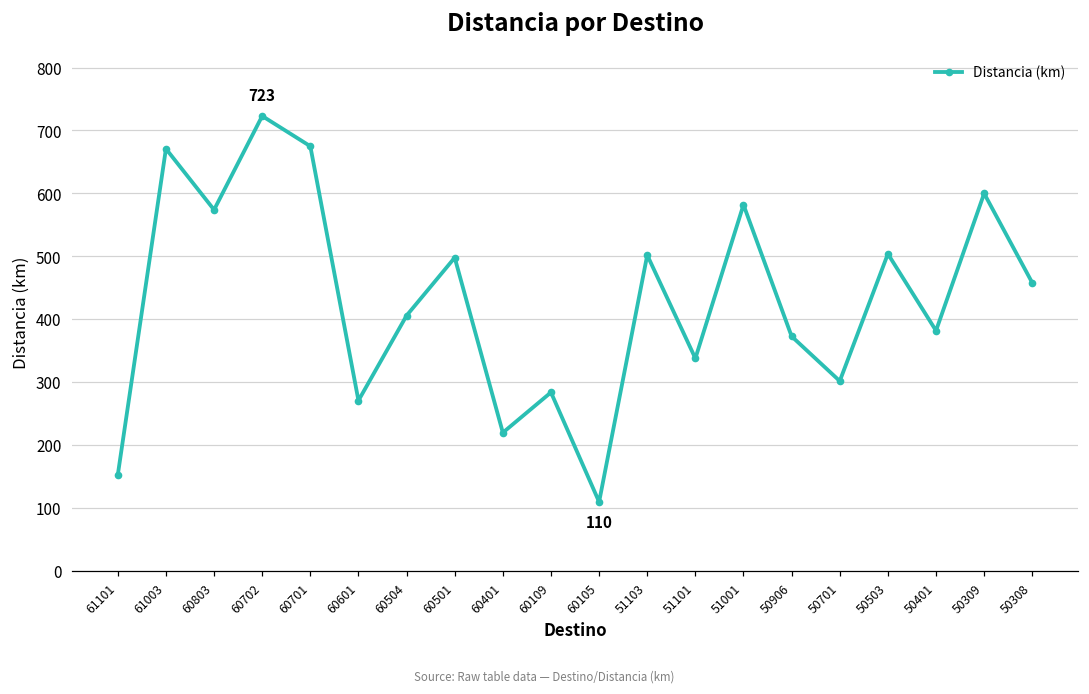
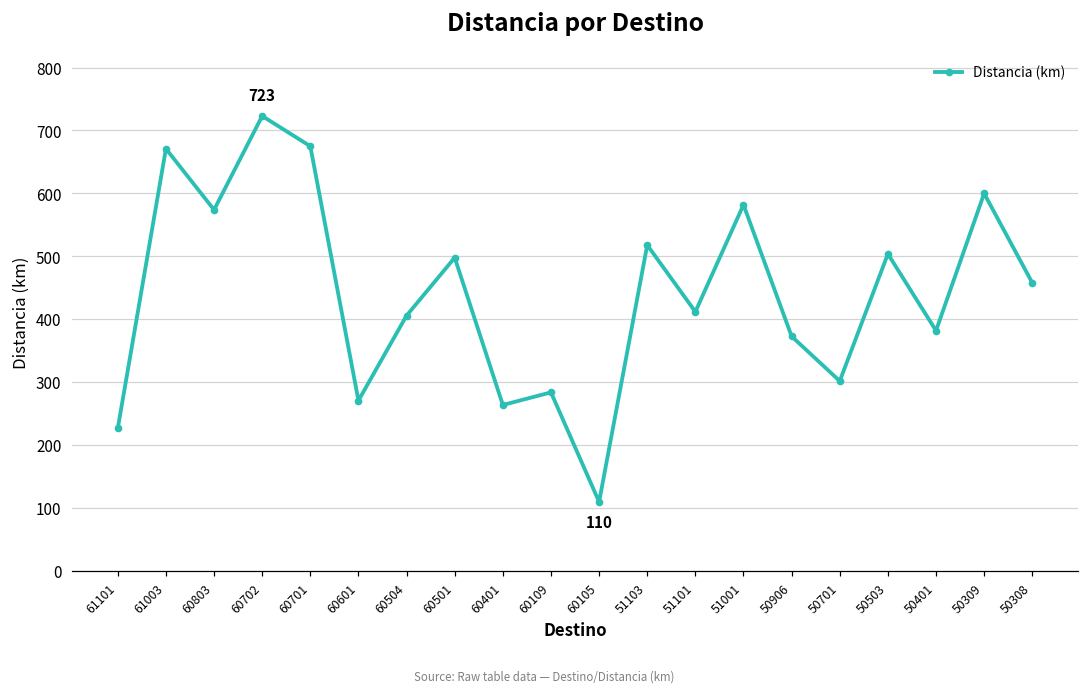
  {
-   "61101": 150,
+   "61101": 230,
    "61003": 670,
    "60803": 570,
    "60701": 680,
    "60601": 270,
    "60504": 410,
    "60501": 500,
-   "60401": 220,
+   "60401": 260,
    "60109": 280,
-   "51103": 500,
-   "51101": 340,
+   "51103": 520,
+   "51101": 410,
    "51001": 580,
    "50906": 370,
    "50701": 300,
    "50503": 500,
    "50401": 380,
    "50309": 600,
    "50308": 460
  }
